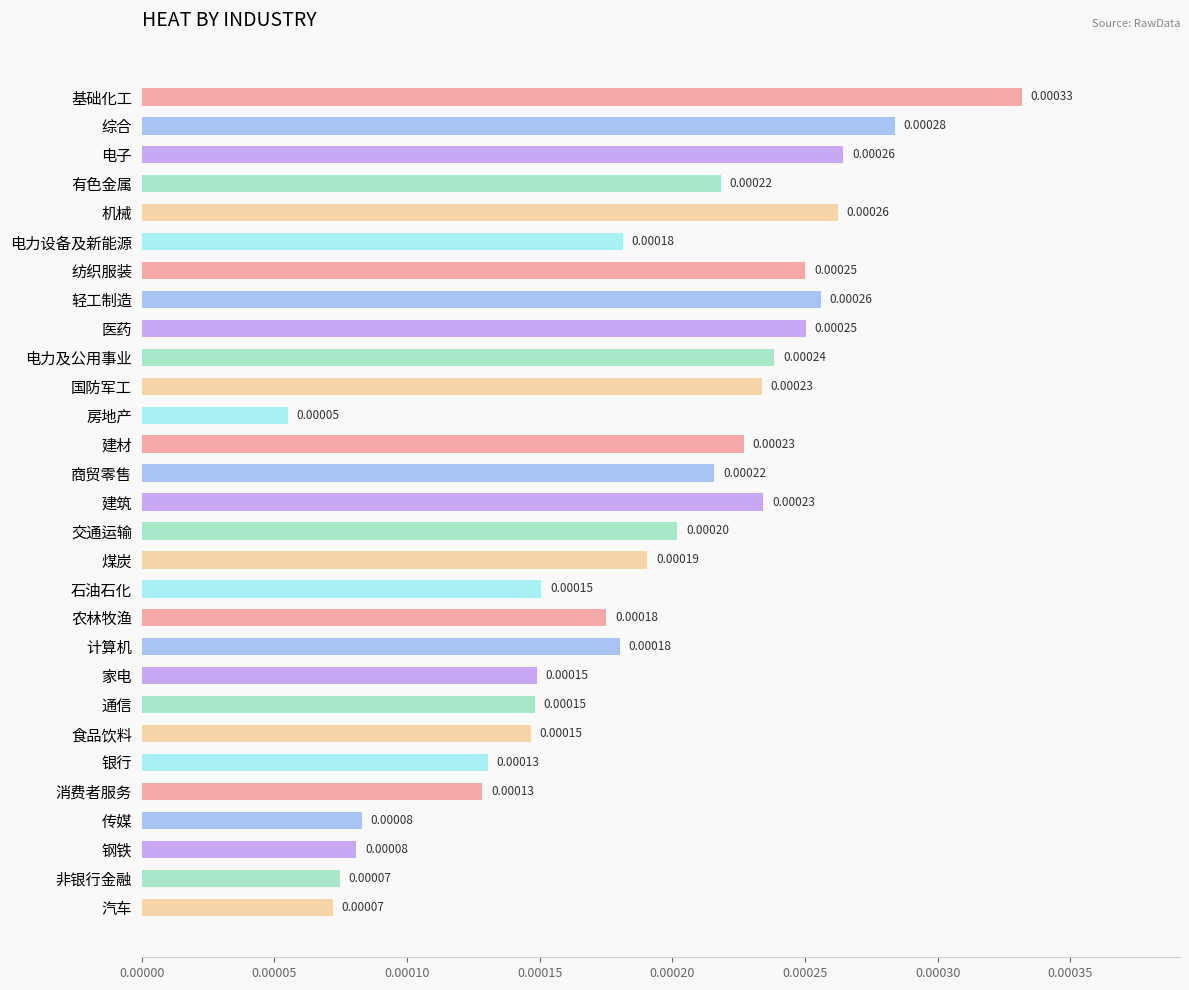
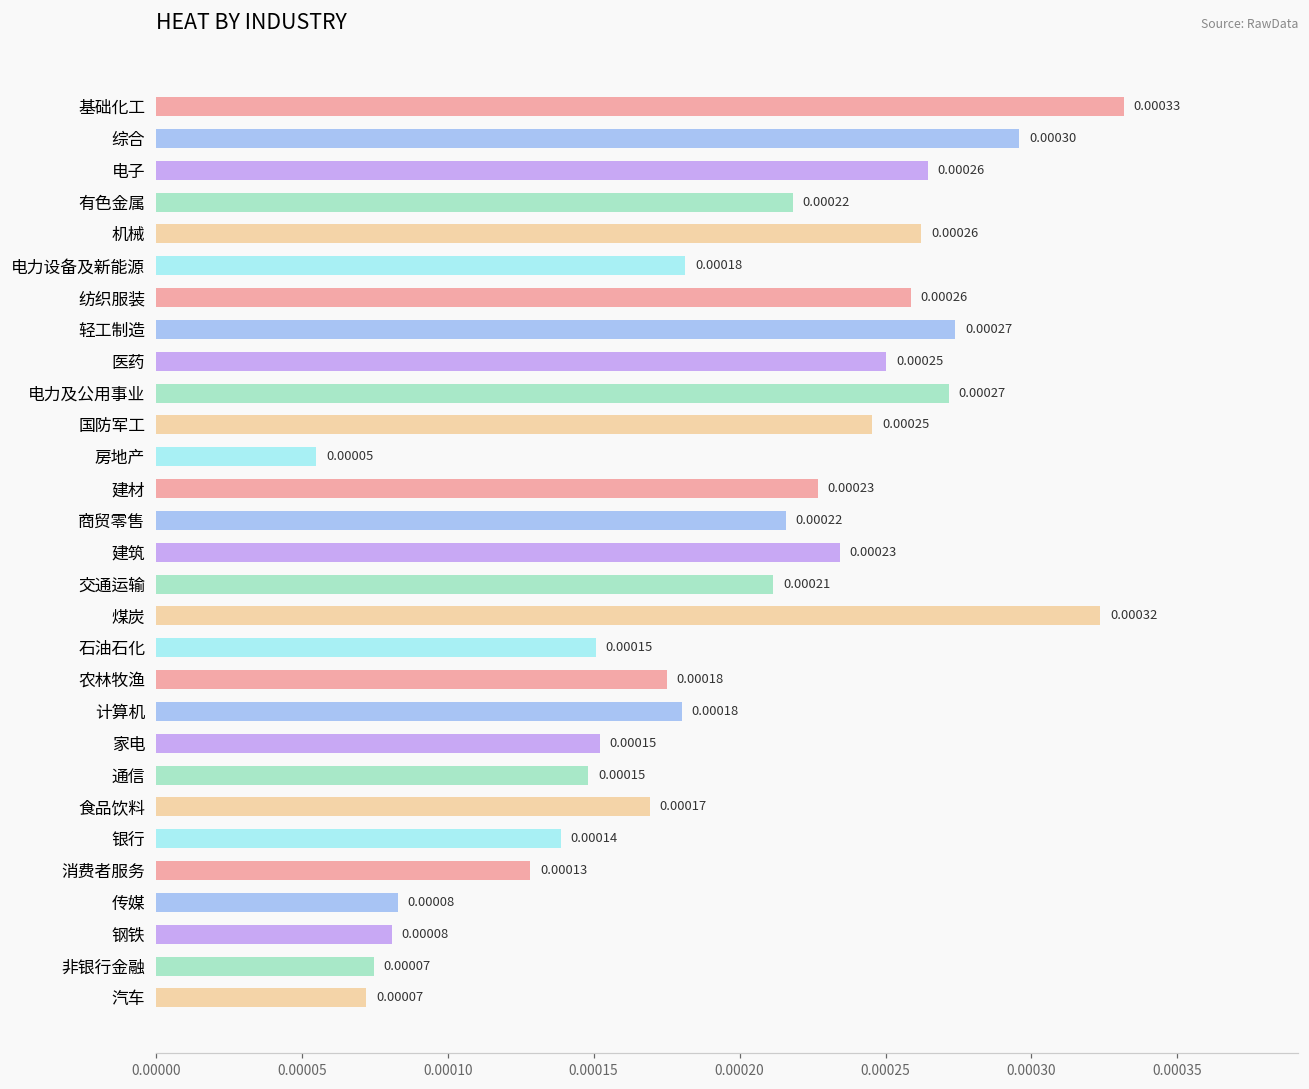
  {
    "基础化工": 0.00033,
-   "综合": 0.00028,
+   "综合": 0.00030,
    "电子": 0.00026,
    "有色金属": 0.00022,
    "机械": 0.00026,
    "电力设备及新能源": 0.00018,
-   "纺织服装": 0.00025,
-   "轻工制造": 0.00026,
+   "纺织服装": 0.00026,
+   "轻工制造": 0.00027,
    "医药": 0.00025,
-   "电力及公用事业": 0.00024,
-   "国防军工": 0.00023,
+   "电力及公用事业": 0.00027,
+   "国防军工": 0.00025,
    "房地产": 0.00005,
    "建材": 0.00023,
    "商贸零售": 0.00022,
    "建筑": 0.00023,
-   "交通运输": 0.00020,
-   "煤炭": 0.00019,
+   "交通运输": 0.00021,
+   "煤炭": 0.00032,
    "石油石化": 0.00015,
    "农林牧渔": 0.00018,
    "计算机": 0.00018,
-   "家电": 0.000149,
+   "家电": 0.000152,
    "通信": 0.00015,
-   "食品饮料": 0.00015,
-   "银行": 0.00013,
+   "食品饮料": 0.00017,
+   "银行": 0.00014,
    "消费者服务": 0.00013,
    "传媒": 0.00008,
    "钢铁": 0.00008,
    "非银行金融": 0.00007,
    "汽车": 0.00007
  }
